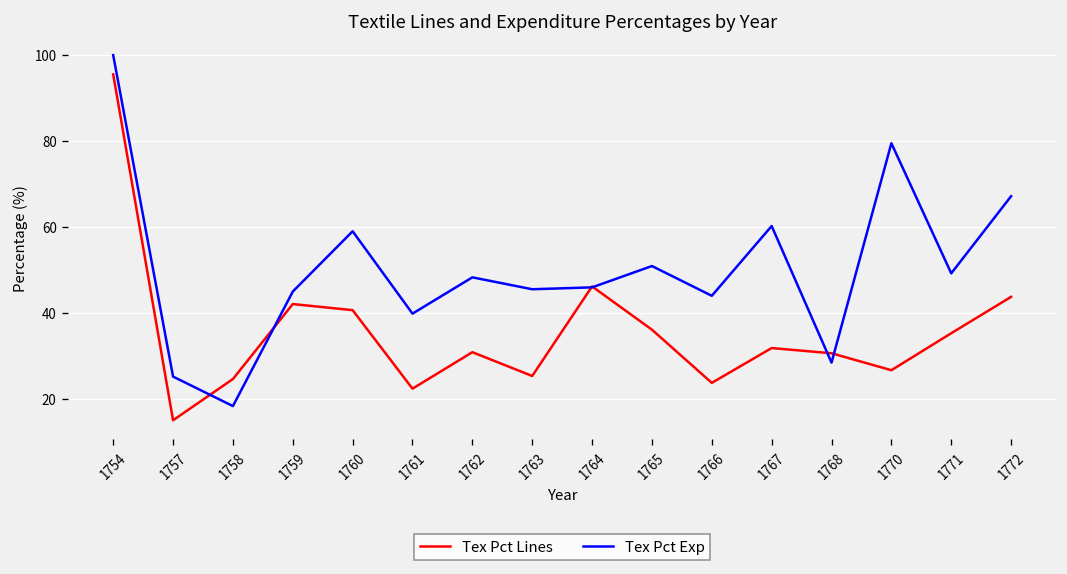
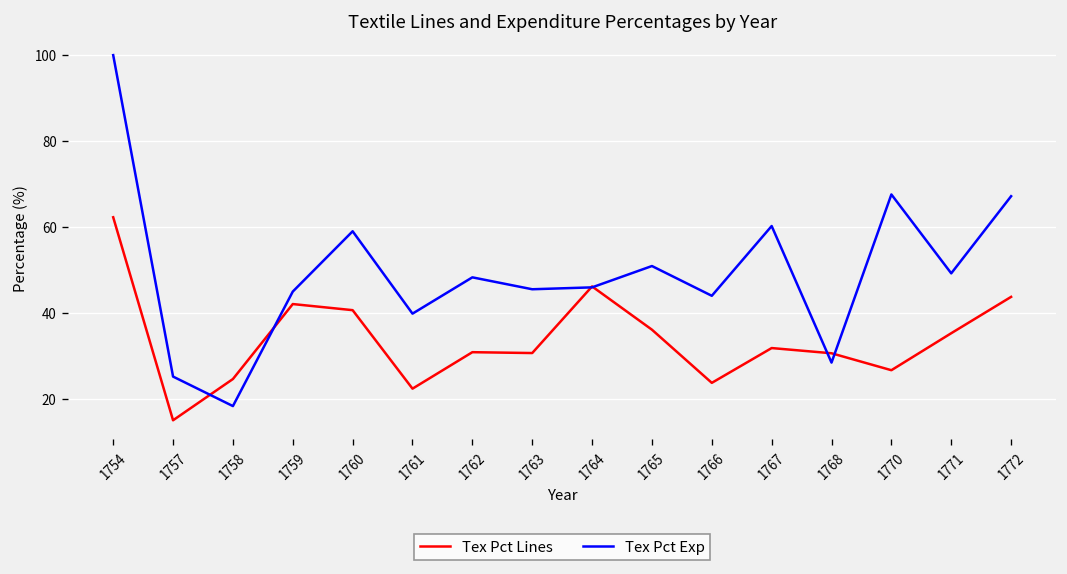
  {
    "Tex Pct Lines": {
-     "1754": 95,
+     "1754": 62,
      "1757": 15,
      "1758": 25,
      "1759": 42,
      "1760": 41,
      "1761": 22,
      "1762": 31,
-     "1763": 25,
+     "1763": 31,
      "1765": 36,
      "1766": 24,
      "1767": 32,
      "1768": 31,
      "1770": 27,
      "1771": 35,
      "1772": 44
    },
    "Tex Pct Exp": {
      "1754": 100,
      "1757": 25,
      "1758": 18,
      "1759": 45,
      "1760": 59,
      "1761": 40,
      "1762": 48,
      "1763": 45,
      "1765": 51,
      "1766": 44,
      "1767": 60,
      "1768": 28,
-     "1770": 79,
+     "1770": 68,
      "1771": 49,
      "1772": 67
    }
  }
